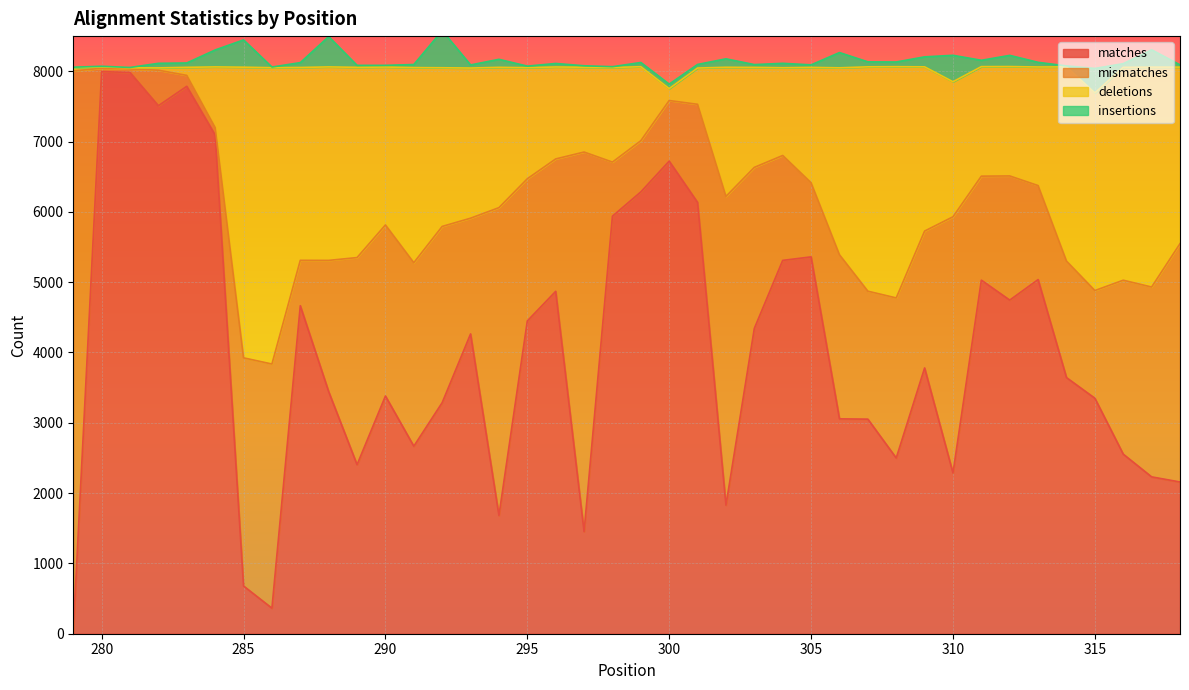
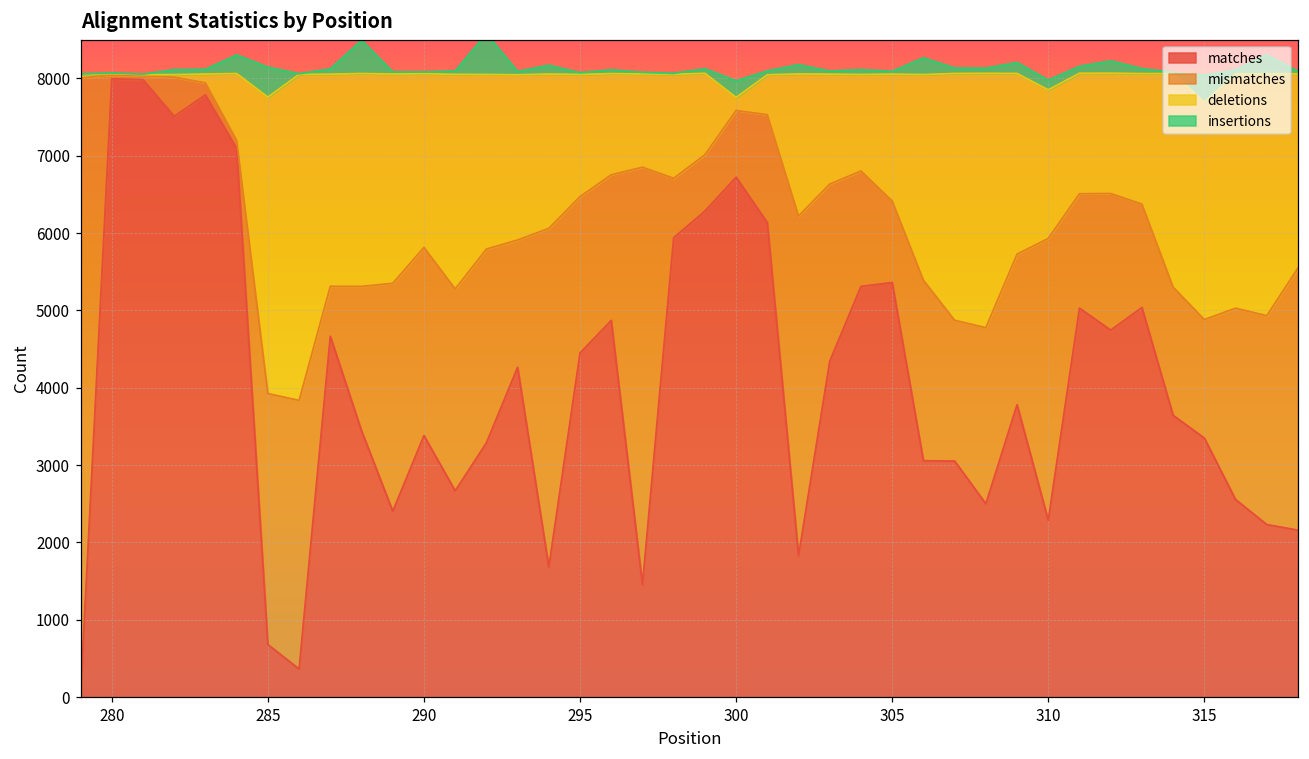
  {
    "deletions": {
-     "285": 4100,
+     "285": 3800,
      "300": 200,
      "310": 1900
    },
    "insertions": {
      "285": 400,
-     "300": 100,
-     "310": 400
+     "300": 200,
+     "310": 100
    }
  }
